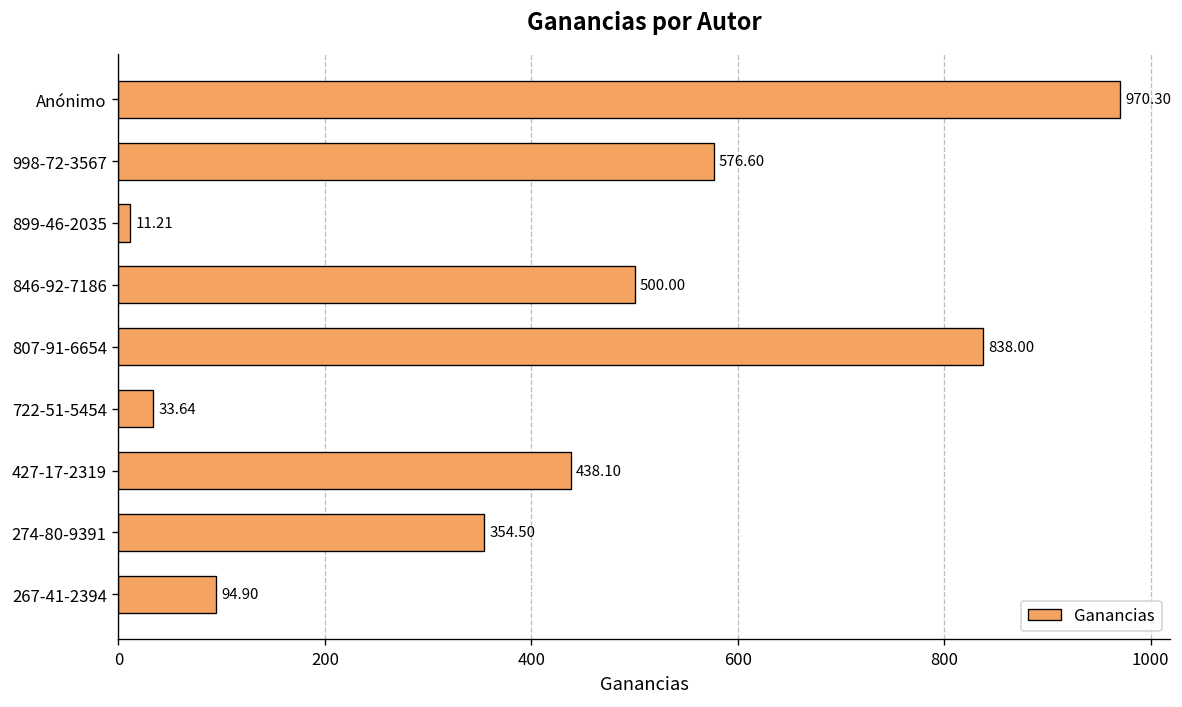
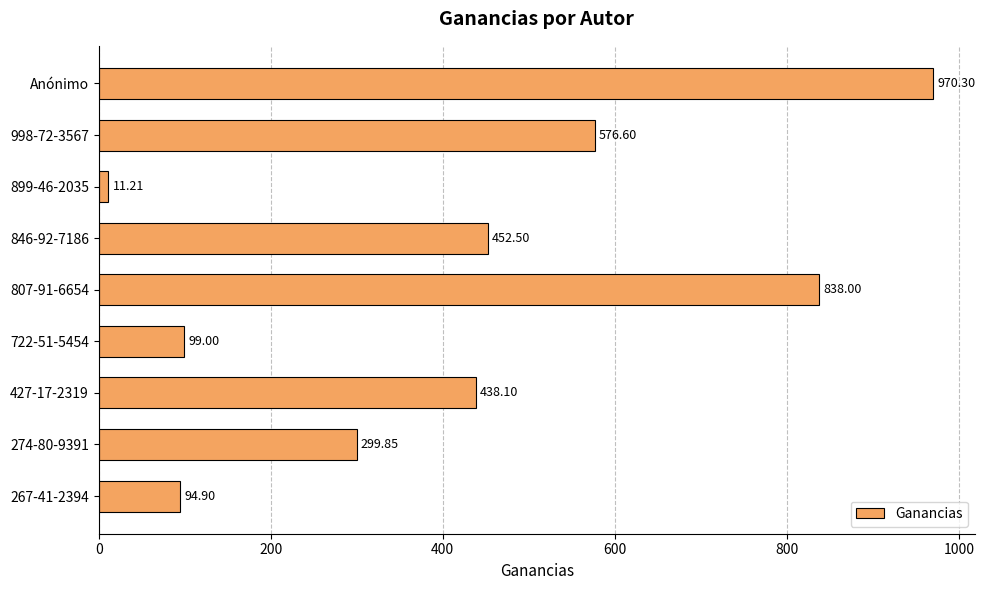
  {
    "Anónimo": 970.30,
    "998-72-3567": 576.60,
    "899-46-2035": 11.21,
-   "846-92-7186": 500.00,
+   "846-92-7186": 452.50,
    "807-91-6654": 838.00,
-   "722-51-5454": 33.64,
+   "722-51-5454": 99.00,
    "427-17-2319": 438.10,
-   "274-80-9391": 354.50,
+   "274-80-9391": 299.85,
    "267-41-2394": 94.90
  }
